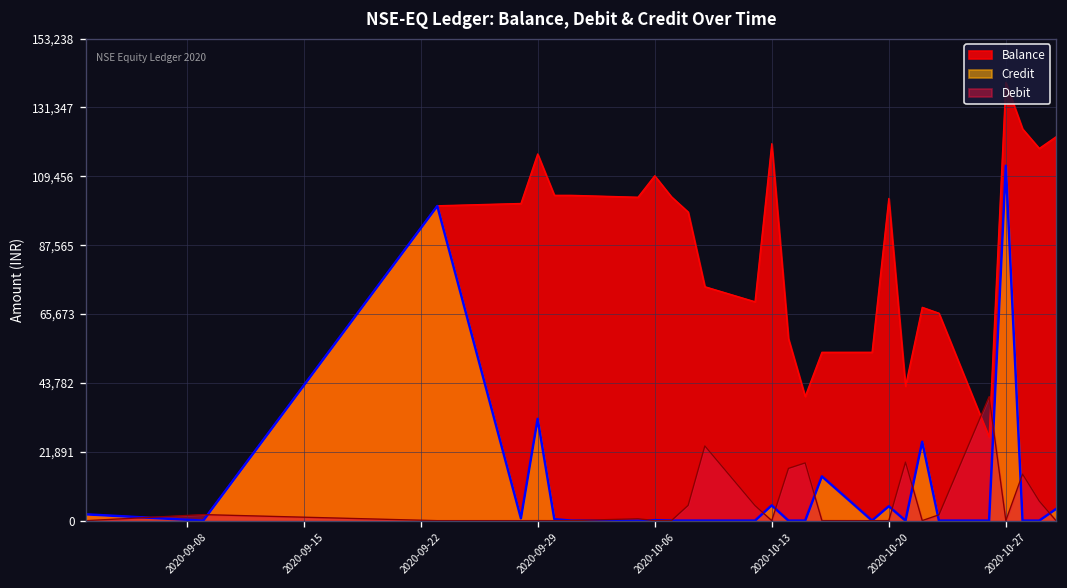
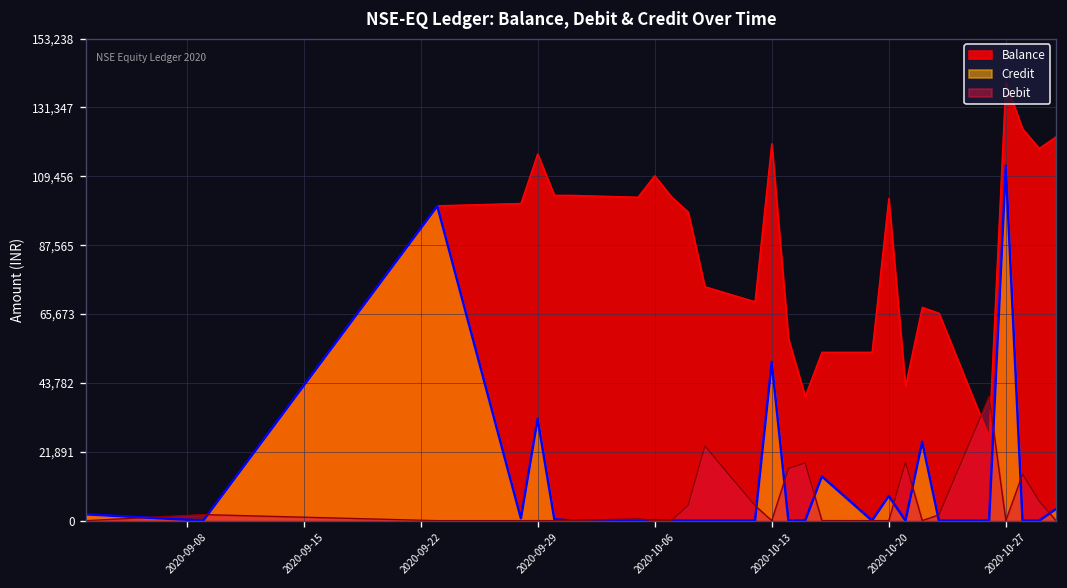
  {
    "Balance": {
      "2020-09-29": "117,000",
      "2020-10-06": "110,000",
      "2020-10-13": "120,000",
      "2020-10-20": "102,000"
    },
    "Credit": {
      "2020-09-29": "32,000",
-     "2020-10-13": "5,000",
-     "2020-10-20": "5,000",
+     "2020-10-13": "50,000",
+     "2020-10-20": "8,000",
      "2020-10-27": "113,000"
    },
    "Debit": {
      "2020-09-29": "0",
      "2020-10-13": "0",
      "2020-10-20": "0",
      "2020-10-27": "0"
    }
  }
